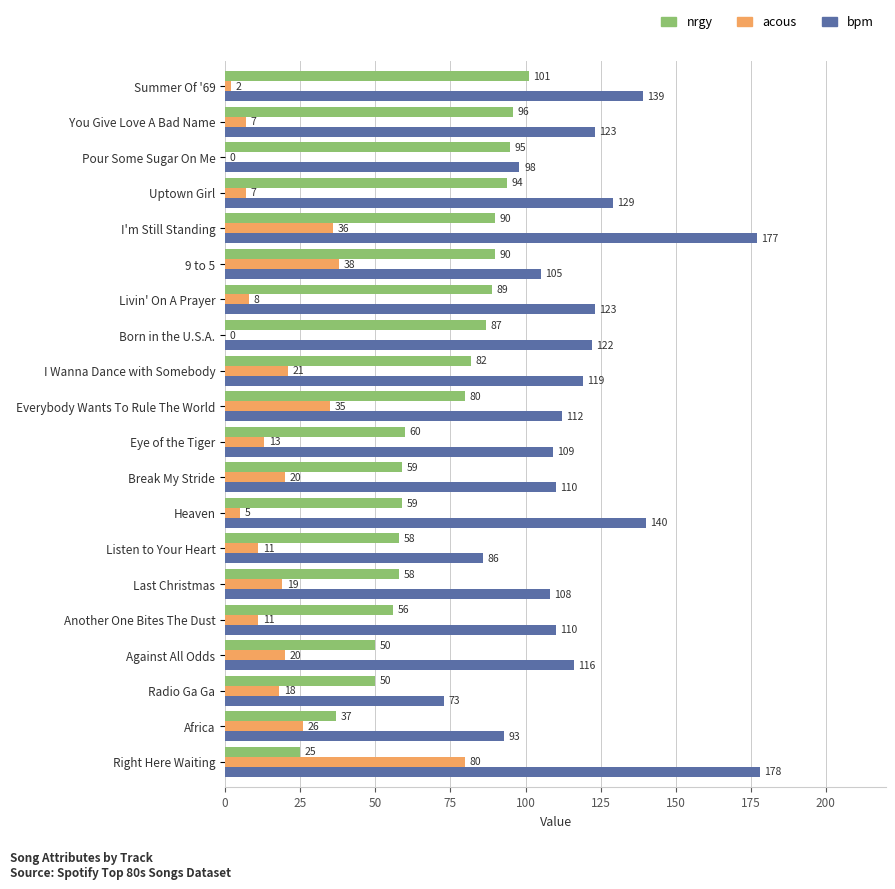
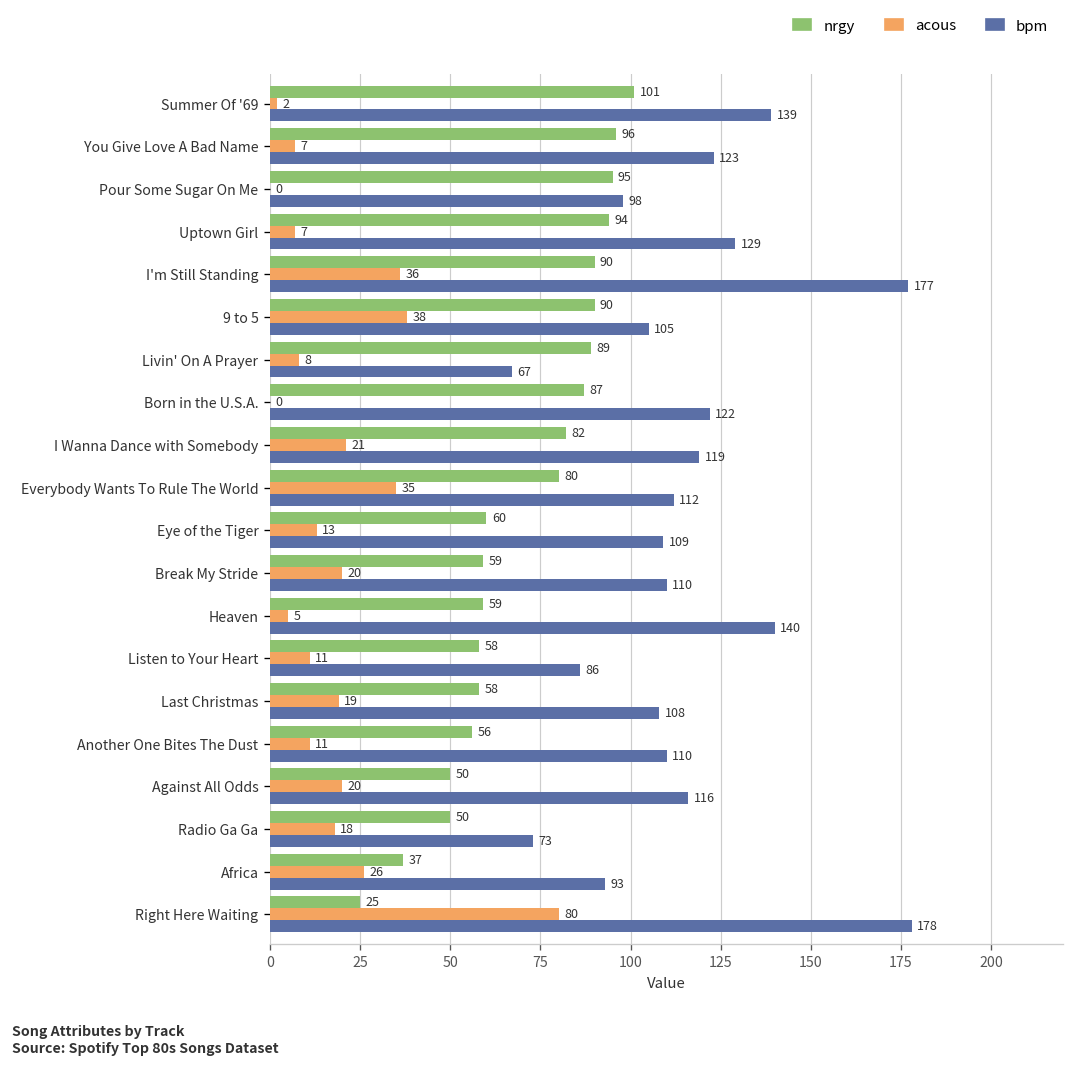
  {
    "nrgy": {
      "Summer Of '69": 101,
      "You Give Love A Bad Name": 96,
      "Pour Some Sugar On Me": 95,
      "Uptown Girl": 94,
      "I'm Still Standing": 90,
      "9 to 5": 90,
      "Livin' On A Prayer": 89,
      "Born in the U.S.A.": 87,
      "I Wanna Dance with Somebody": 82,
      "Everybody Wants To Rule The World": 80,
      "Eye of the Tiger": 60,
      "Break My Stride": 59,
      "Heaven": 59,
      "Listen to Your Heart": 58,
      "Last Christmas": 58,
      "Another One Bites The Dust": 56,
      "Against All Odds": 50,
      "Radio Ga Ga": 50,
      "Africa": 37,
      "Right Here Waiting": 25
    },
    "acous": {
      "Summer Of '69": 2,
      "You Give Love A Bad Name": 7,
      "Pour Some Sugar On Me": 0,
      "Uptown Girl": 7,
      "I'm Still Standing": 36,
      "9 to 5": 38,
      "Livin' On A Prayer": 8,
      "Born in the U.S.A.": 0,
      "I Wanna Dance with Somebody": 21,
      "Everybody Wants To Rule The World": 35,
      "Eye of the Tiger": 13,
      "Break My Stride": 20,
      "Heaven": 5,
      "Listen to Your Heart": 11,
      "Last Christmas": 19,
      "Another One Bites The Dust": 11,
      "Against All Odds": 20,
      "Radio Ga Ga": 18,
      "Africa": 26,
      "Right Here Waiting": 80
    },
    "bpm": {
      "Summer Of '69": 139,
      "You Give Love A Bad Name": 123,
      "Pour Some Sugar On Me": 98,
      "Uptown Girl": 129,
      "I'm Still Standing": 177,
      "9 to 5": 105,
-     "Livin' On A Prayer": 123,
+     "Livin' On A Prayer": 67,
      "Born in the U.S.A.": 122,
      "I Wanna Dance with Somebody": 119,
      "Everybody Wants To Rule The World": 112,
      "Eye of the Tiger": 109,
      "Break My Stride": 110,
      "Heaven": 140,
      "Listen to Your Heart": 86,
      "Last Christmas": 108,
      "Another One Bites The Dust": 110,
      "Against All Odds": 116,
      "Radio Ga Ga": 73,
      "Africa": 93,
      "Right Here Waiting": 178
    }
  }
